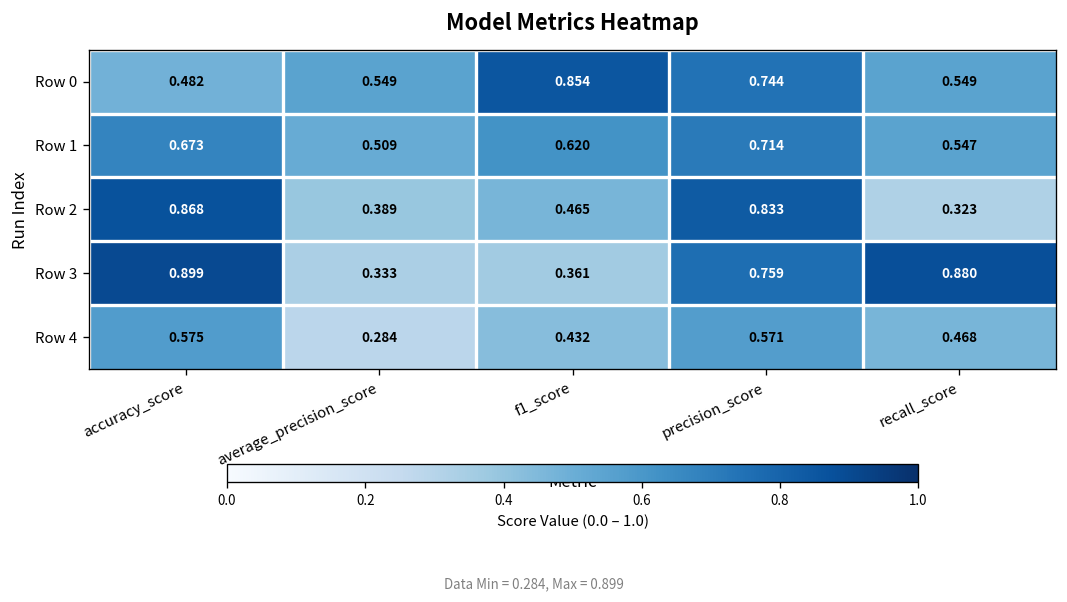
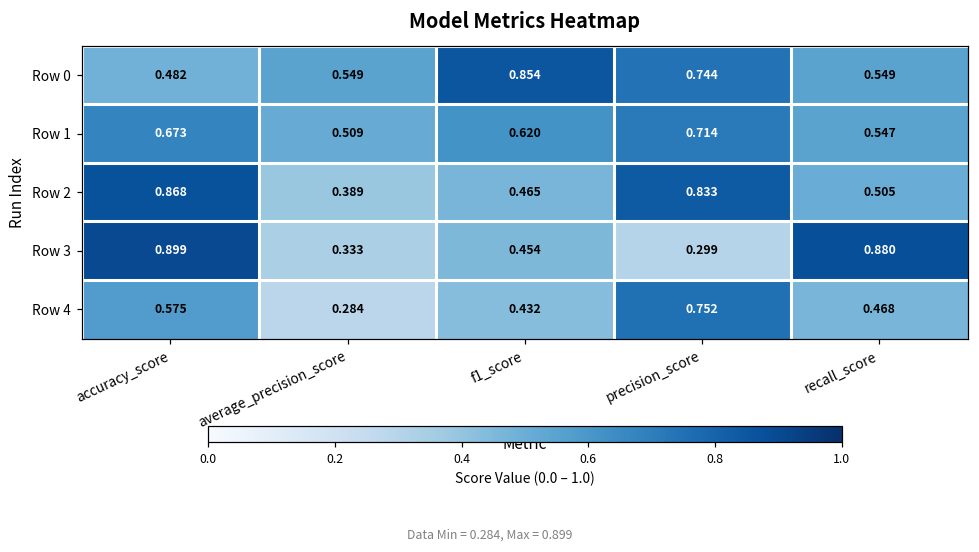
  {
    "Row 0": {
      "accuracy_score": 0.482,
      "average_precision_score": 0.549,
      "f1_score": 0.854,
      "precision_score": 0.744,
      "recall_score": 0.549
    },
    "Row 1": {
      "accuracy_score": 0.673,
      "average_precision_score": 0.509,
      "f1_score": 0.620,
      "precision_score": 0.714,
      "recall_score": 0.547
    },
    "Row 2": {
      "accuracy_score": 0.868,
      "average_precision_score": 0.389,
      "f1_score": 0.465,
      "precision_score": 0.833,
-     "recall_score": 0.323
+     "recall_score": 0.505
    },
    "Row 3": {
      "accuracy_score": 0.899,
      "average_precision_score": 0.333,
-     "f1_score": 0.361,
-     "precision_score": 0.759,
+     "f1_score": 0.454,
+     "precision_score": 0.299,
      "recall_score": 0.880
    },
    "Row 4": {
      "accuracy_score": 0.575,
      "average_precision_score": 0.284,
      "f1_score": 0.432,
-     "precision_score": 0.571,
+     "precision_score": 0.752,
      "recall_score": 0.468
    }
  }
